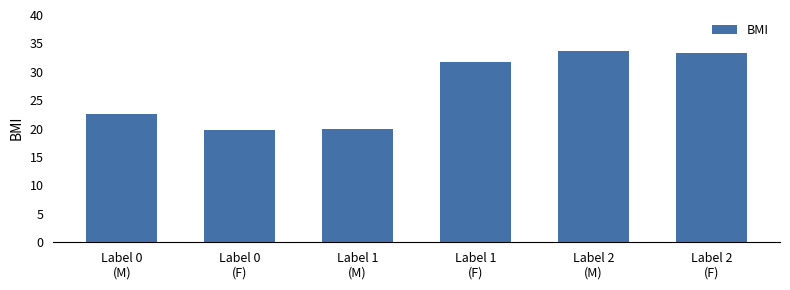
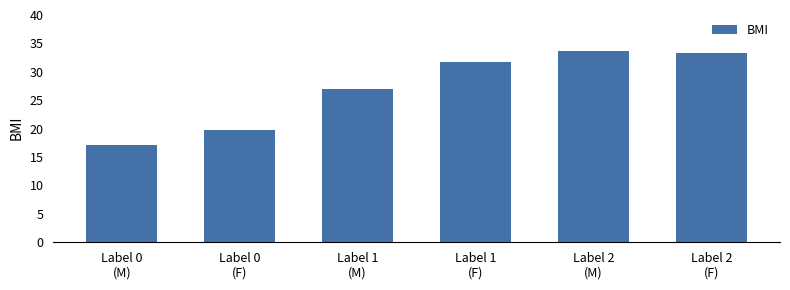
  {
-   "Label 0 (M)": 22,
+   "Label 0 (M)": 17,
    "Label 0 (F)": 20,
-   "Label 1 (M)": 20,
+   "Label 1 (M)": 27,
    "Label 1 (F)": 32,
    "Label 2 (M)": 34,
    "Label 2 (F)": 33
  }
